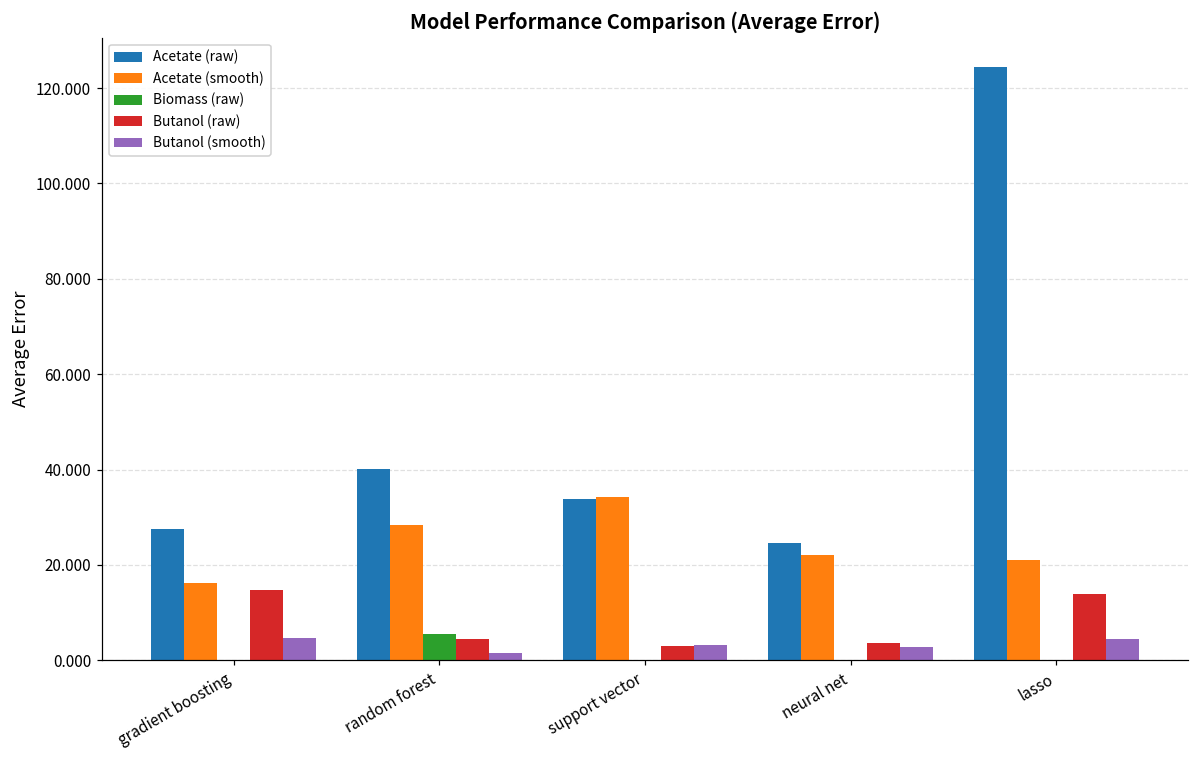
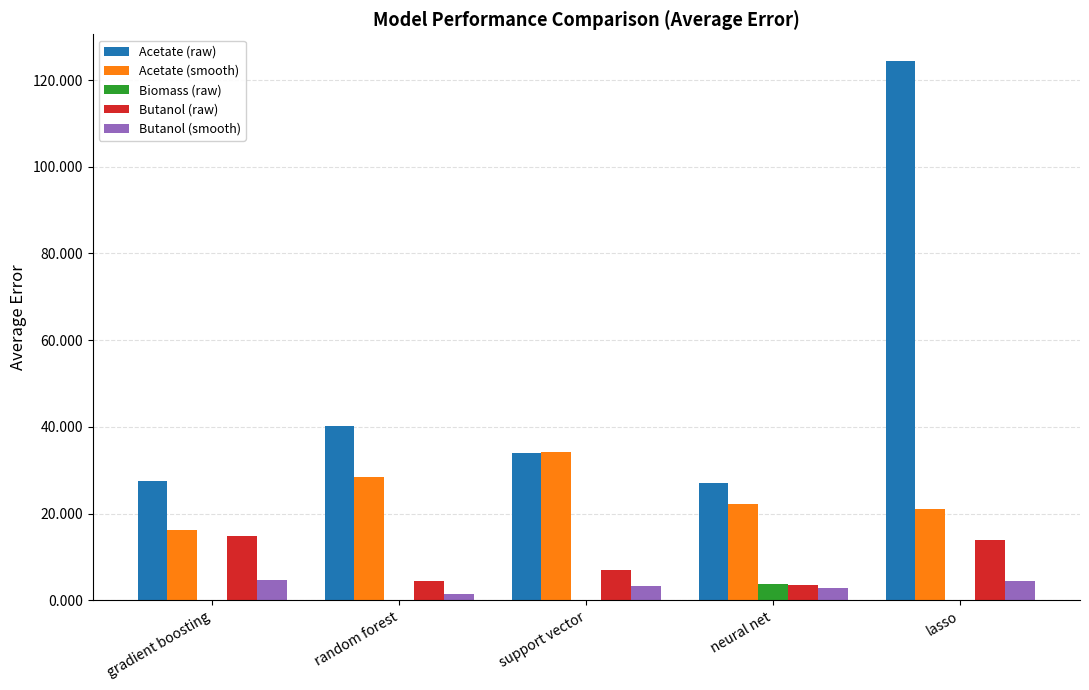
  {
    "Acetate (raw)": {
      "gradient boosting": 28,
      "random forest": 40,
      "support vector": 34,
-     "neural net": 25,
+     "neural net": 27,
      "lasso": 124
    },
    "Acetate (smooth)": {
      "gradient boosting": 16,
      "random forest": 28,
      "support vector": 34,
      "neural net": 22,
      "lasso": 21
    },
    "Biomass (raw)": {
-     "random forest": 6,
-     "neural net": 0
+     "random forest": 0,
+     "neural net": 4
    },
    "Butanol (raw)": {
      "gradient boosting": 15,
      "random forest": 5,
-     "support vector": 3,
+     "support vector": 7,
      "neural net": 4,
      "lasso": 14
    },
    "Butanol (smooth)": {
      "gradient boosting": 5,
      "random forest": 1,
      "support vector": 3,
      "neural net": 3,
      "lasso": 5
    }
  }
